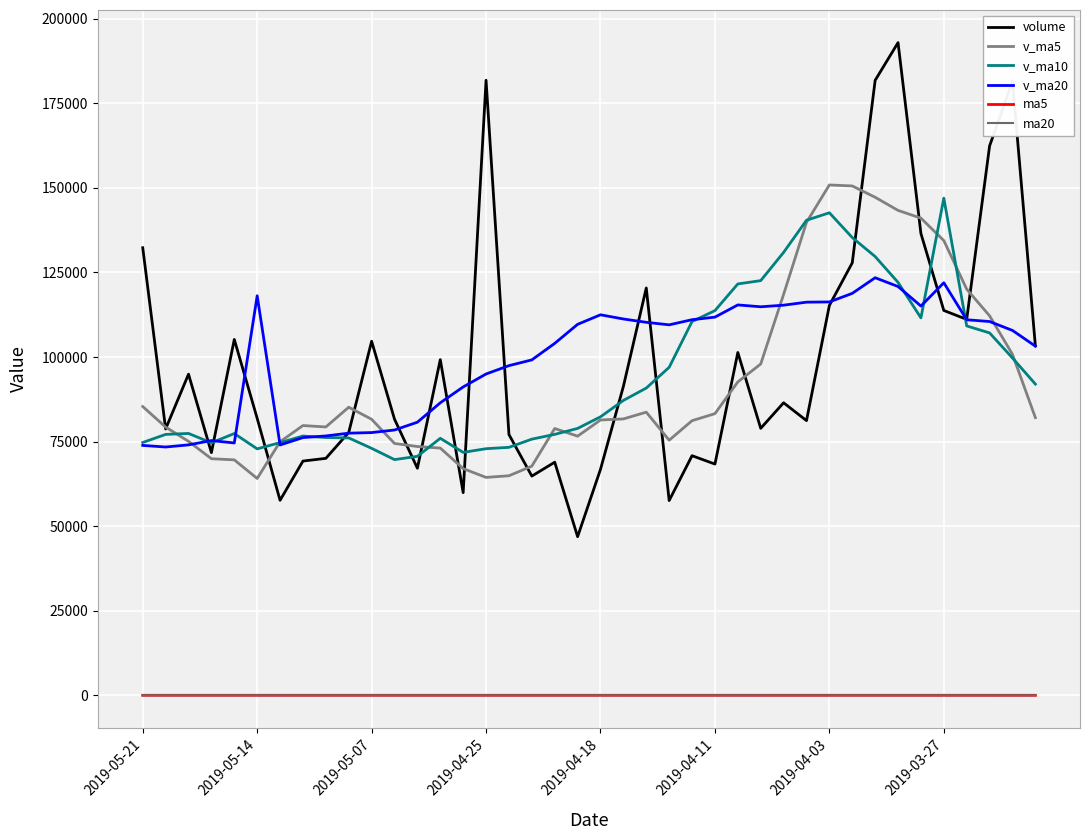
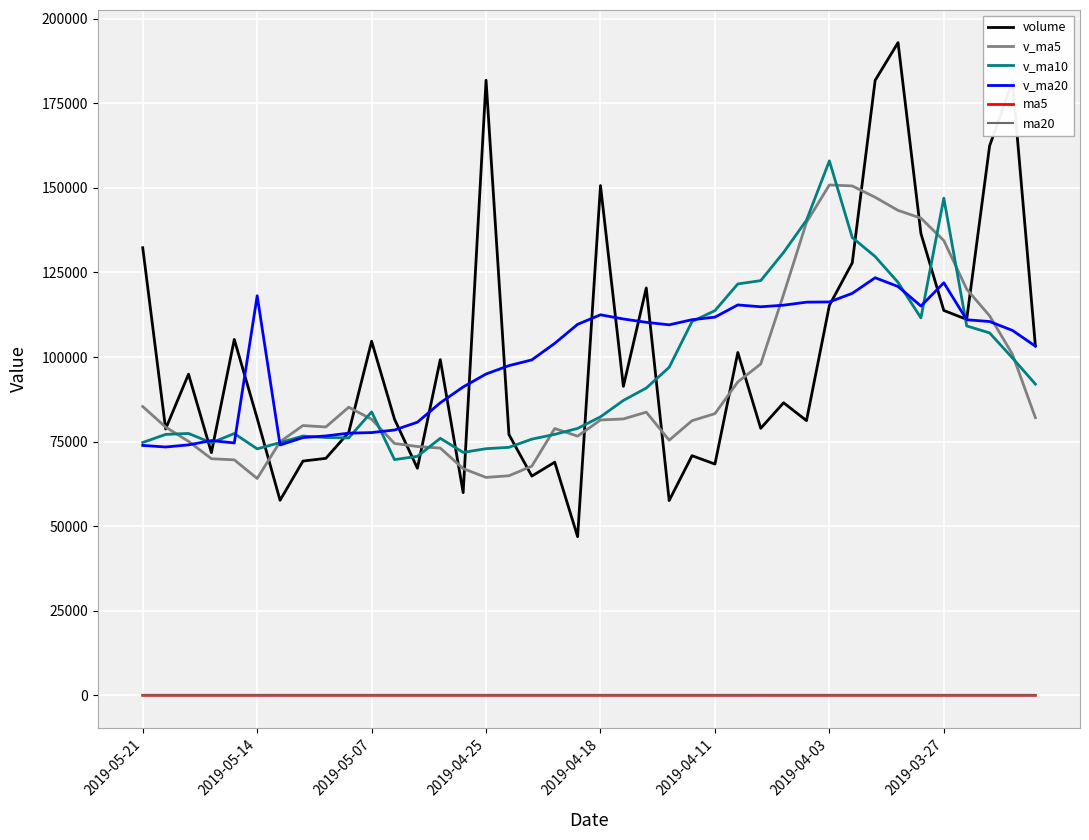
  {
    "volume": {
      "2019-05-21": 132000,
      "2019-05-14": 82000,
      "2019-05-07": 105000,
      "2019-04-25": 182000,
-     "2019-04-18": 67000,
+     "2019-04-18": 151000,
      "2019-04-11": 68000,
      "2019-04-03": 115000,
      "2019-03-27": 114000
    },
    "v_ma10": {
      "2019-05-21": 75000,
      "2019-05-14": 73000,
-     "2019-05-07": 73000,
+     "2019-05-07": 84000,
      "2019-04-25": 73000,
      "2019-04-18": 82000,
      "2019-04-11": 114000,
-     "2019-04-03": 143000,
+     "2019-04-03": 158000,
      "2019-03-27": 147000
    },
    "v_ma20": {
      "2019-05-21": 74000,
      "2019-05-14": 118000,
      "2019-05-07": 78000,
      "2019-04-25": 95000,
      "2019-04-18": 112000,
      "2019-04-11": 112000,
      "2019-04-03": 116000,
      "2019-03-27": 122000
    }
  }
